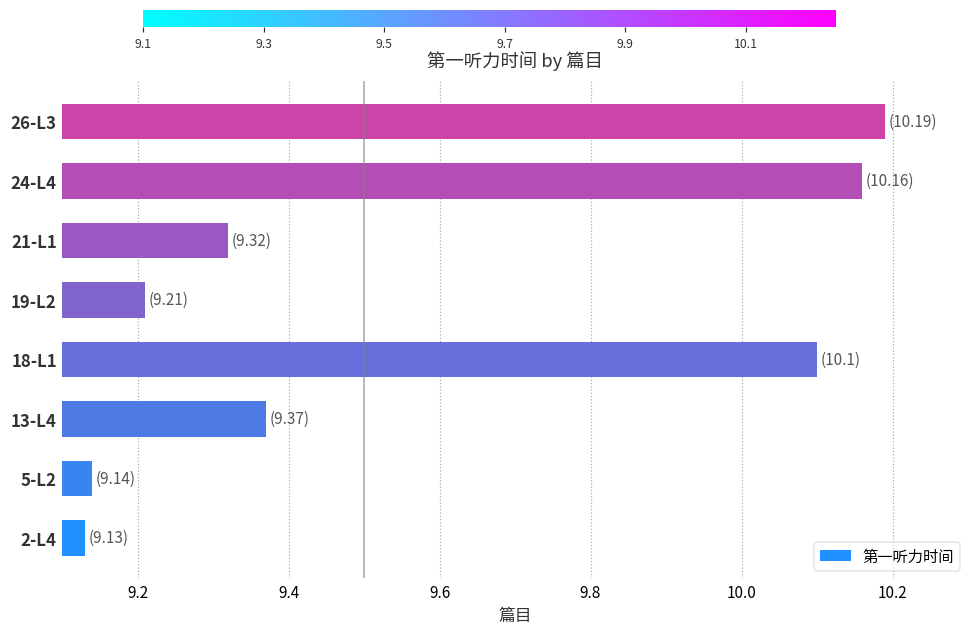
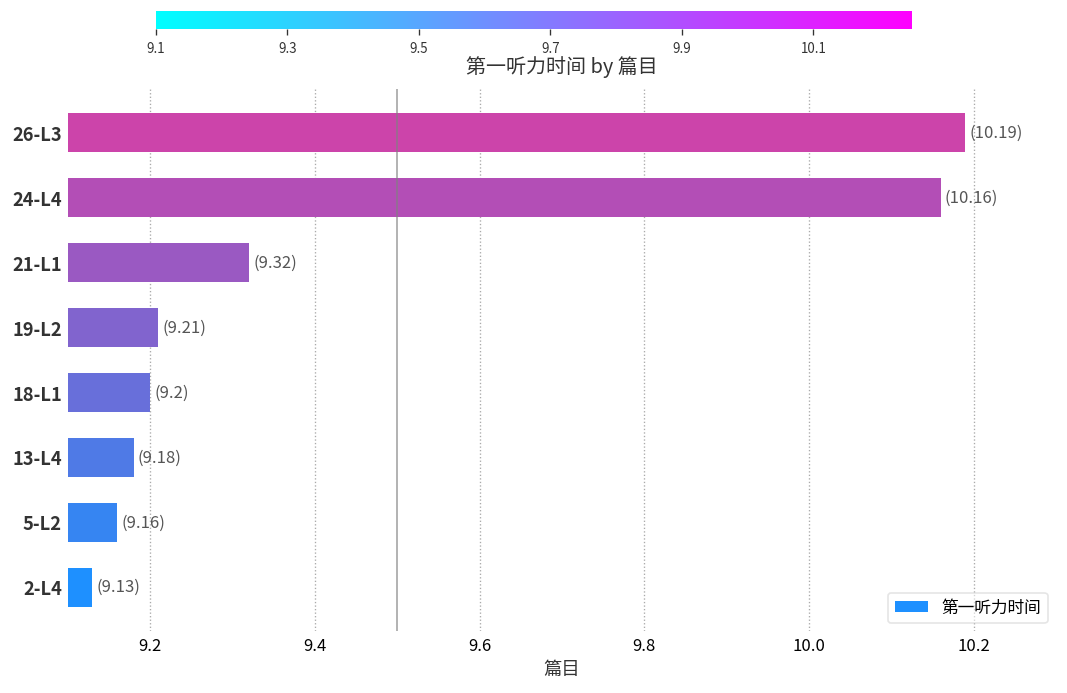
  {
    "26-L3": "(10.19)",
    "24-L4": "(10.16)",
    "21-L1": "(9.32)",
    "19-L2": "(9.21)",
-   "18-L1": "(10.1)",
-   "13-L4": "(9.37)",
-   "5-L2": "(9.14)",
+   "18-L1": "(9.2)",
+   "13-L4": "(9.18)",
+   "5-L2": "(9.16)",
    "2-L4": "(9.13)"
  }
